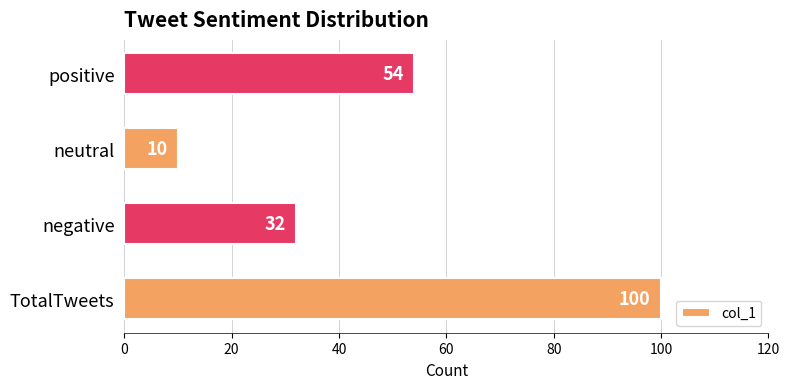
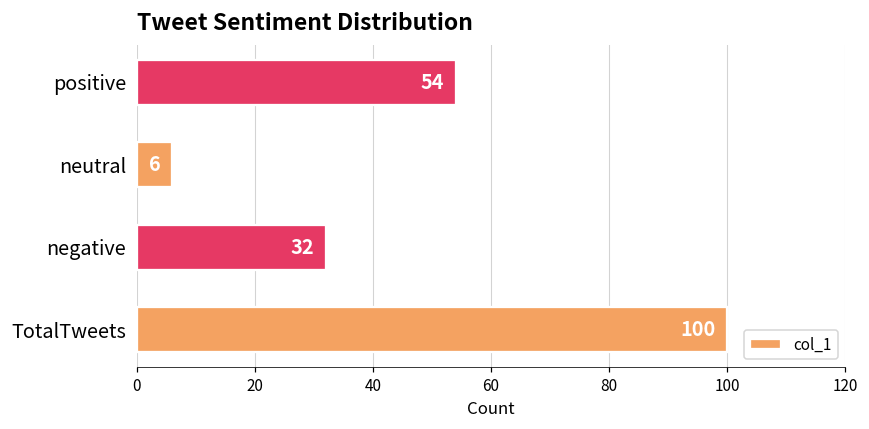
  {
    "positive": 54,
-   "neutral": 10,
+   "neutral": 6,
    "negative": 32,
    "TotalTweets": 100
  }
